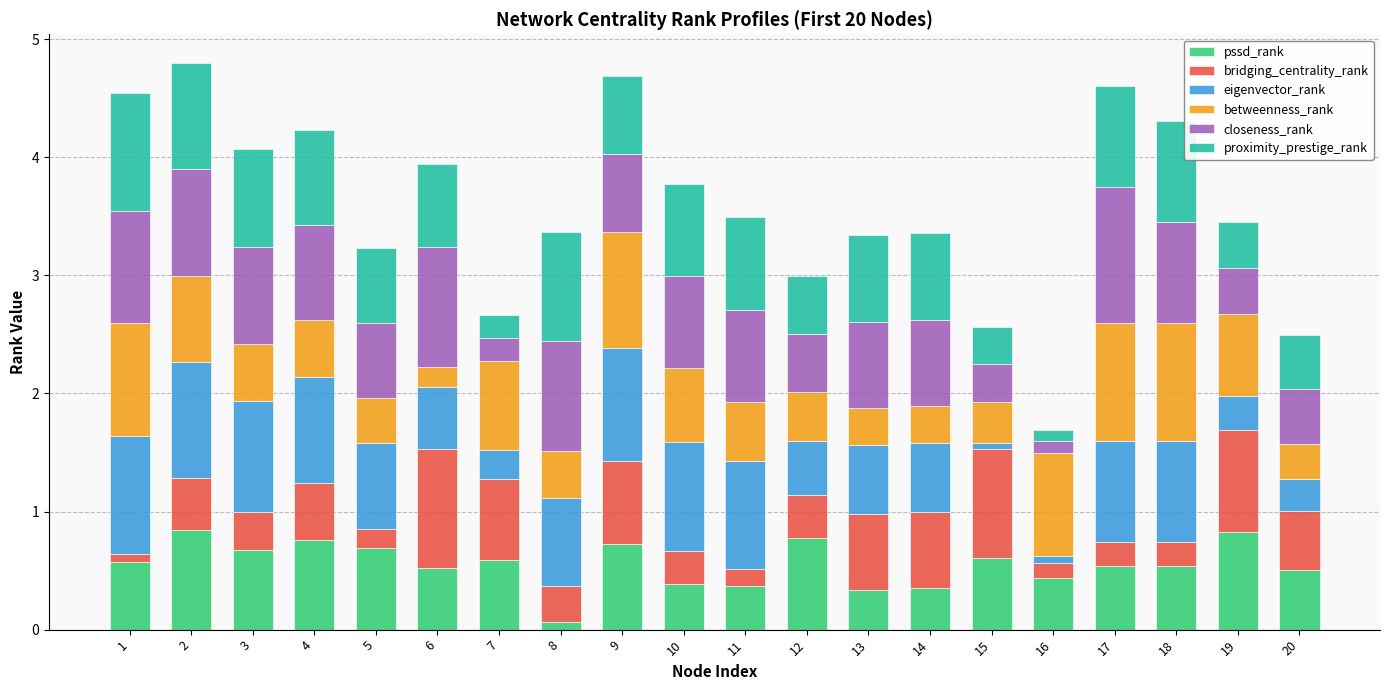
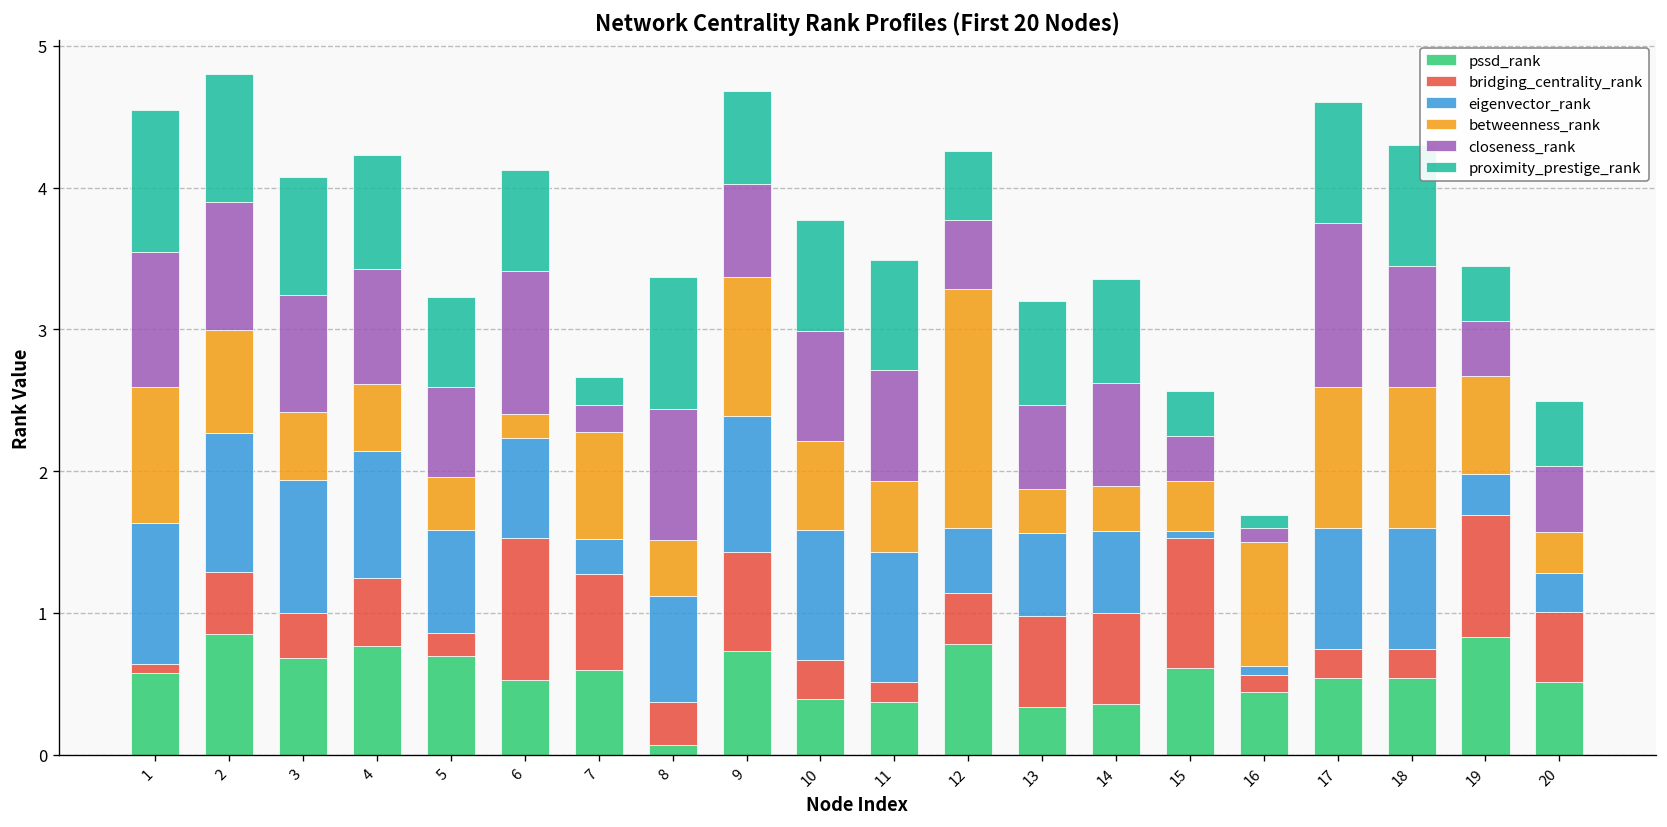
  {
    "bridging_centrality_rank": {
      "1": 0.06,
      "2": 0.44,
      "3": 0.32,
      "4": 0.48,
      "5": 0.16,
      "6": 1.00,
      "7": 0.68,
      "8": 0.30,
      "9": 0.70,
      "10": 0.28,
      "11": 0.14,
      "12": 0.36,
      "13": 0.64,
      "14": 0.64,
      "15": 0.92,
      "16": 0.12,
      "17": 0.20,
      "18": 0.20,
      "19": 0.86,
      "20": 0.50
    },
    "eigenvector_rank": {
      "1": 1.00,
      "2": 0.98,
      "3": 0.94,
      "4": 0.90,
      "5": 0.73,
-     "6": 0.53,
+     "6": 0.71,
      "7": 0.25,
      "8": 0.75,
      "9": 0.96,
      "10": 0.92,
      "11": 0.92,
      "12": 0.46,
      "13": 0.58,
      "14": 0.58,
      "15": 0.05,
      "16": 0.06,
      "17": 0.85,
      "18": 0.85,
      "19": 0.29,
      "20": 0.27
    },
    "betweenness_rank": {
      "1": 0.96,
      "2": 0.73,
      "3": 0.48,
      "4": 0.48,
      "5": 0.37,
      "6": 0.17,
      "7": 0.75,
      "8": 0.40,
      "9": 0.98,
      "10": 0.62,
      "11": 0.50,
-     "12": 0.42,
+     "12": 1.68,
      "13": 0.31,
      "14": 0.31,
      "15": 0.35,
      "16": 0.87,
      "17": 1.00,
      "18": 1.00,
      "19": 0.69,
      "20": 0.29
    },
    "closeness_rank": {
      "1": 0.95,
      "2": 0.90,
      "3": 0.83,
      "4": 0.80,
      "5": 0.63,
      "6": 1.01,
      "7": 0.20,
      "8": 0.93,
      "9": 0.66,
      "10": 0.78,
      "11": 0.78,
      "12": 0.49,
-     "13": 0.73,
+     "13": 0.59,
      "14": 0.73,
      "15": 0.32,
      "16": 0.10,
      "17": 1.15,
      "18": 0.85,
      "19": 0.39,
      "20": 0.46
    }
  }
